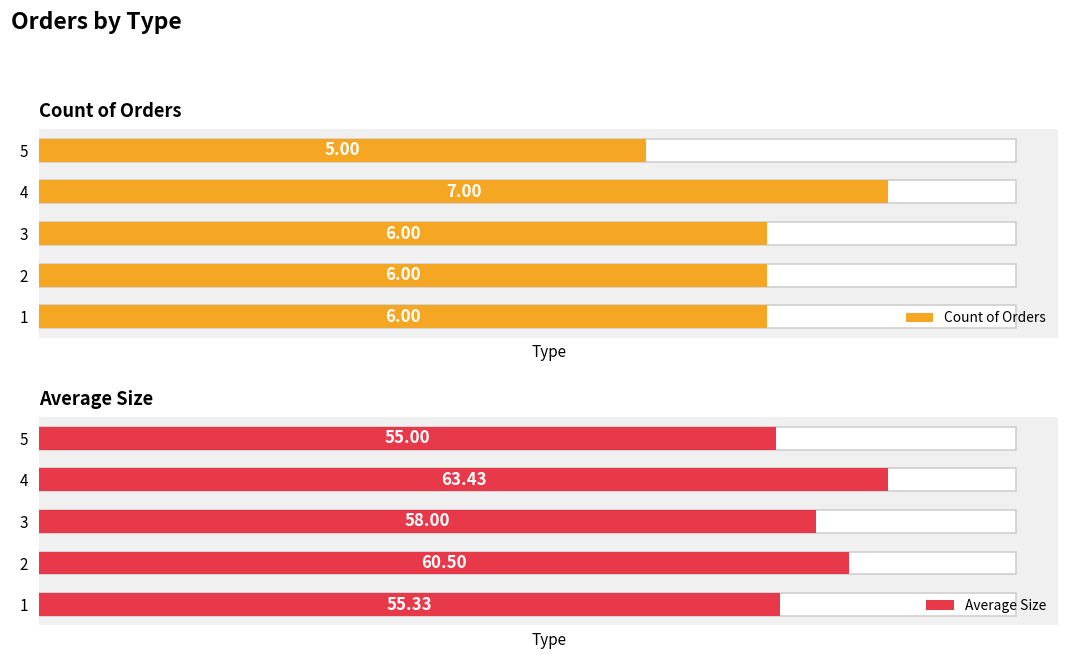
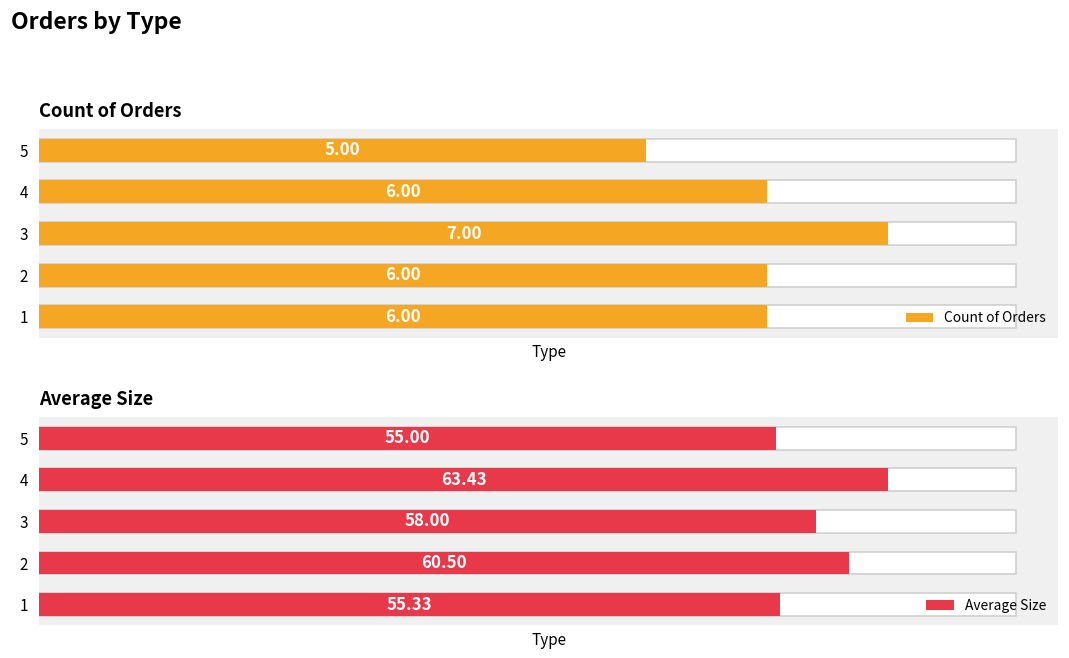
  {
    "Count of Orders": {
      "Count of Orders": {
-       "4": 7.00,
-       "3": 6.00
+       "4": 6.00,
+       "3": 7.00
      }
    }
  }
